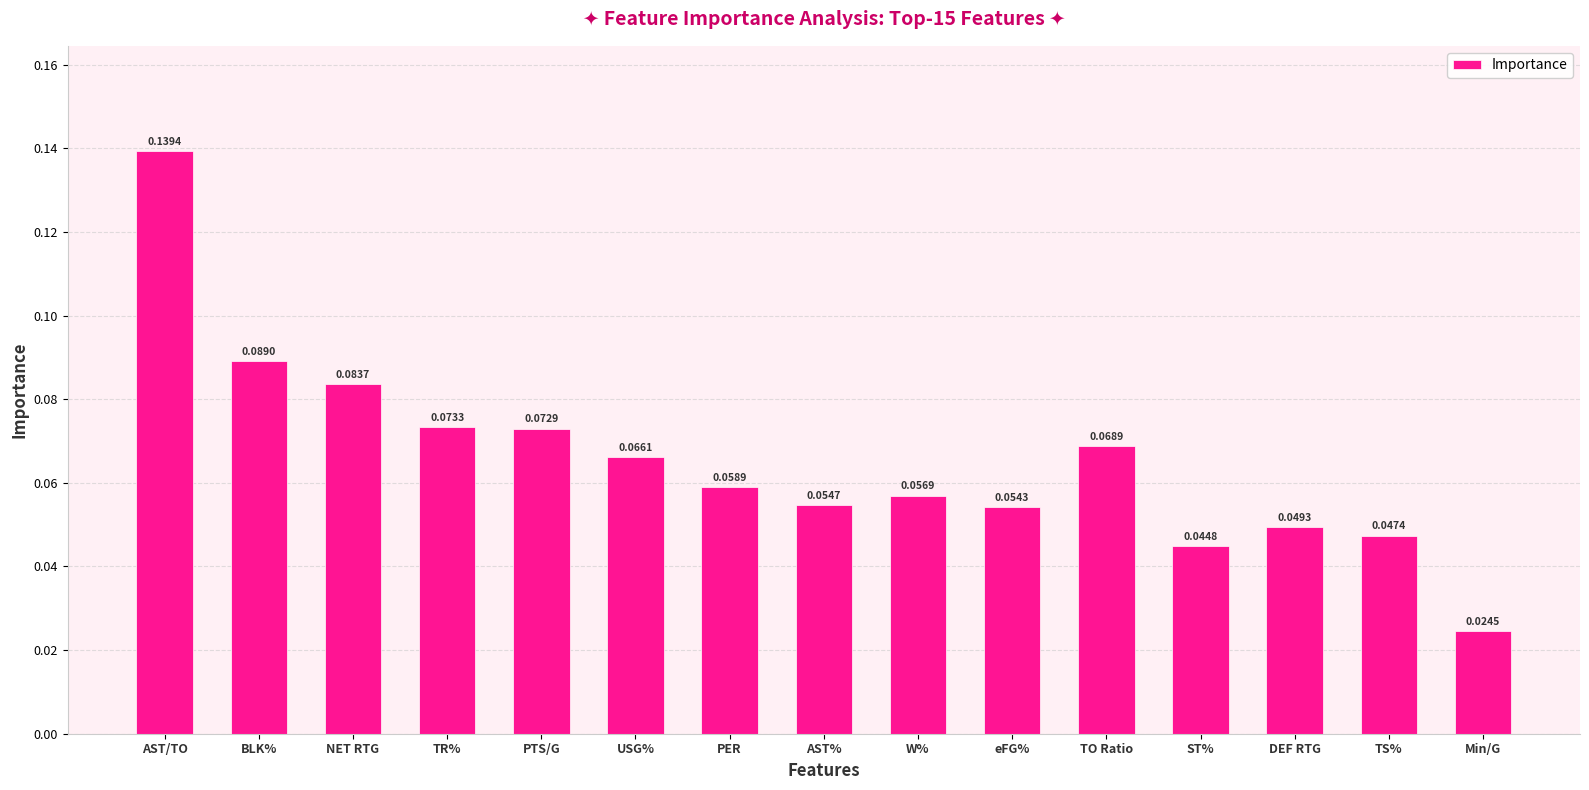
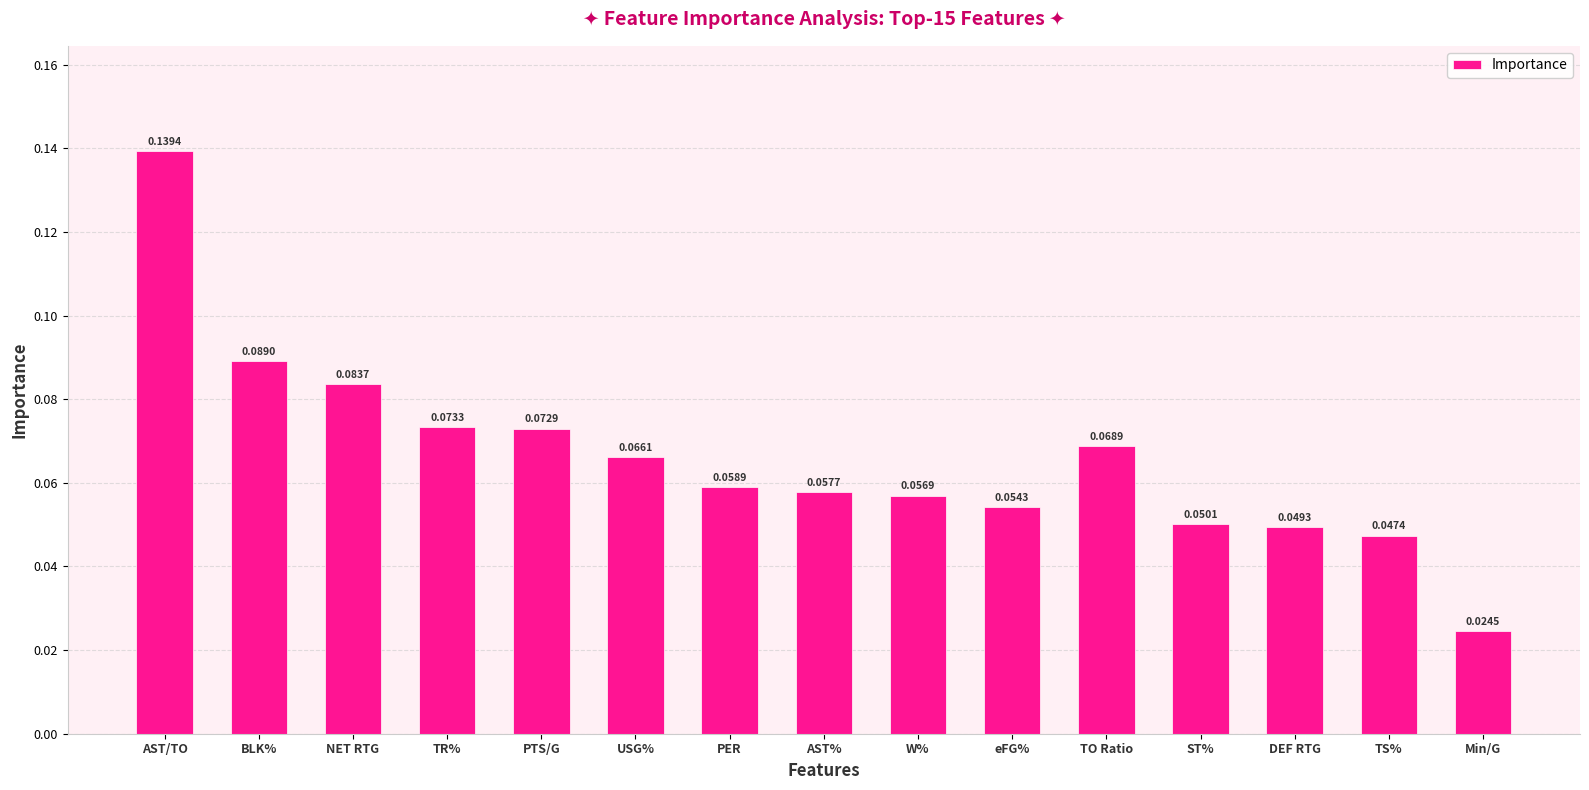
  {
    "AST/TO": 0.1394,
    "BLK%": 0.0890,
    "NET RTG": 0.0837,
    "TR%": 0.0733,
    "PTS/G": 0.0729,
    "USG%": 0.0661,
    "PER": 0.0589,
-   "AST%": 0.0547,
+   "AST%": 0.0577,
    "W%": 0.0569,
    "eFG%": 0.0543,
    "TO Ratio": 0.0689,
-   "ST%": 0.0448,
+   "ST%": 0.0501,
    "DEF RTG": 0.0493,
    "TS%": 0.0474,
    "Min/G": 0.0245
  }
